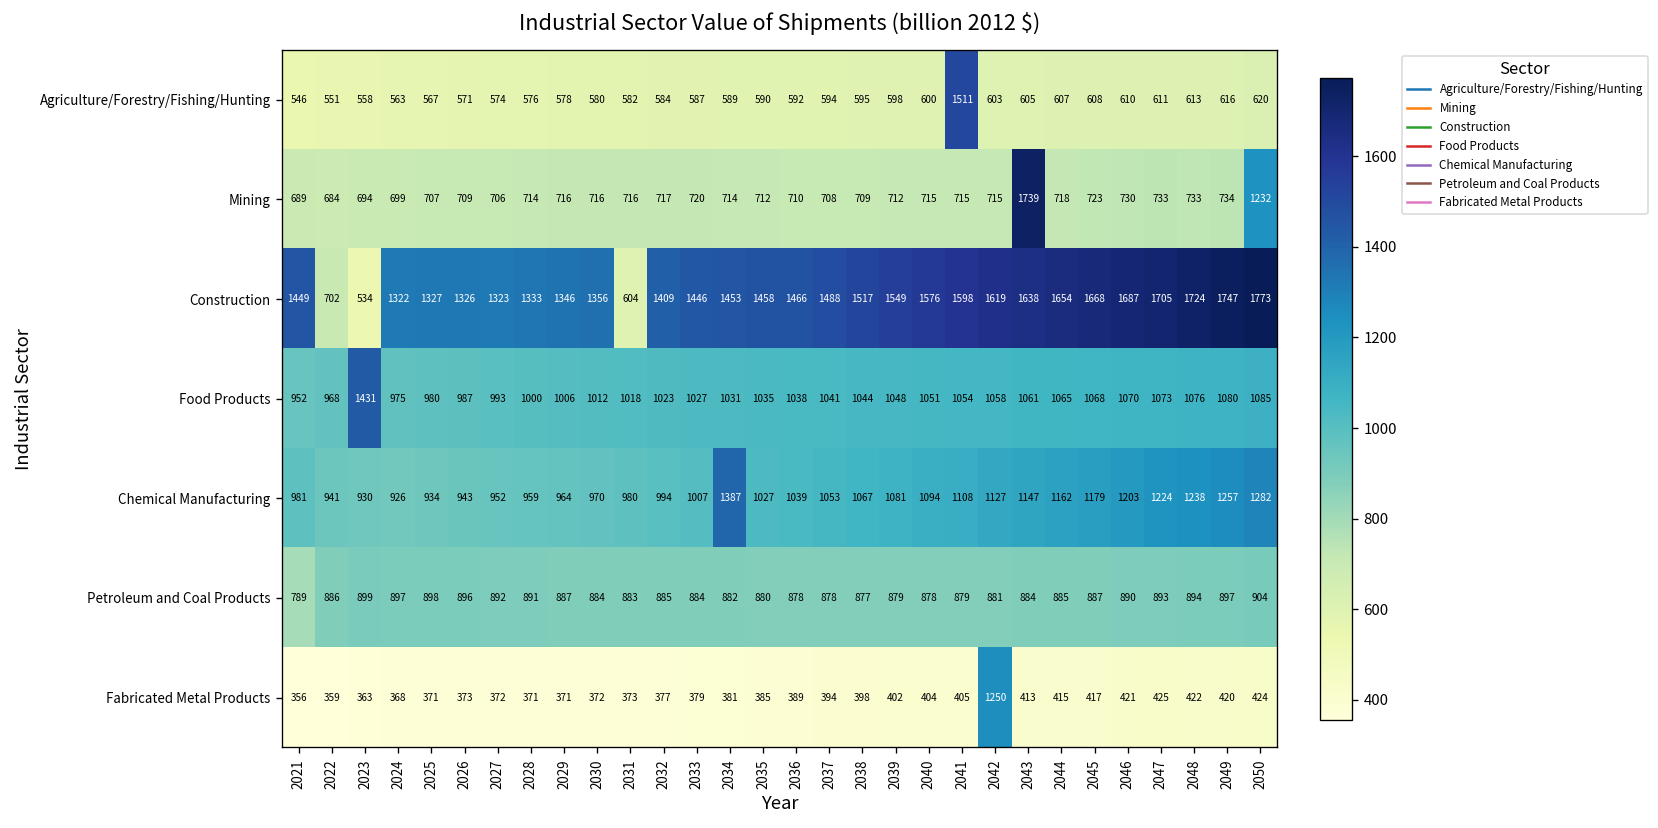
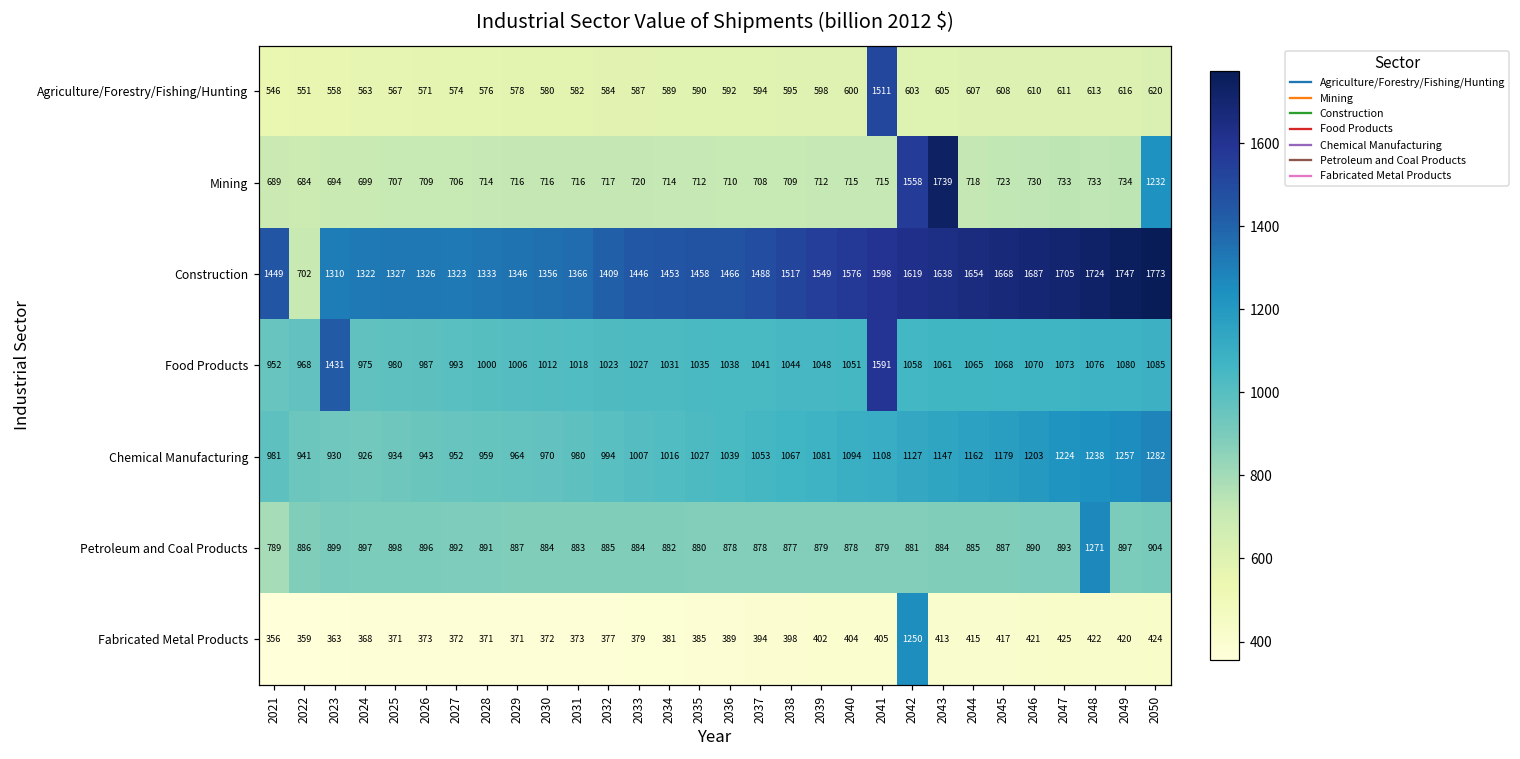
  {
    "Mining": {
      "2021": 689,
      "2022": 684,
      "2023": 694,
      "2024": 699,
      "2025": 707,
      "2026": 709,
      "2027": 706,
      "2028": 714,
      "2029": 716,
      "2030": 716,
      "2031": 716,
      "2032": 717,
      "2033": 720,
      "2034": 714,
      "2035": 712,
      "2036": 710,
      "2037": 708,
      "2038": 709,
      "2039": 712,
      "2040": 715,
      "2041": 715,
-     "2042": 715,
+     "2042": 1558,
      "2043": 1739,
      "2044": 718,
      "2045": 723,
      "2046": 730,
      "2047": 733,
      "2048": 733,
      "2049": 734,
      "2050": 1232
    },
    "Construction": {
      "2021": 1449,
      "2022": 702,
-     "2023": 534,
+     "2023": 1310,
      "2024": 1322,
      "2025": 1327,
      "2026": 1326,
      "2027": 1323,
      "2028": 1333,
      "2029": 1346,
      "2030": 1356,
-     "2031": 604,
+     "2031": 1366,
      "2032": 1409,
      "2033": 1446,
      "2034": 1453,
      "2035": 1458,
      "2036": 1466,
      "2037": 1488,
      "2038": 1517,
      "2039": 1549,
      "2040": 1576,
      "2041": 1598,
      "2042": 1619,
      "2043": 1638,
      "2044": 1654,
      "2045": 1668,
      "2046": 1687,
      "2047": 1705,
      "2048": 1724,
      "2049": 1747,
      "2050": 1773
    },
    "Food Products": {
      "2021": 952,
      "2022": 968,
      "2023": 1431,
      "2024": 975,
      "2025": 980,
      "2026": 987,
      "2027": 993,
      "2028": 1000,
      "2029": 1006,
      "2030": 1012,
      "2031": 1018,
      "2032": 1023,
      "2033": 1027,
      "2034": 1031,
      "2035": 1035,
      "2036": 1038,
      "2037": 1041,
      "2038": 1044,
      "2039": 1048,
      "2040": 1051,
-     "2041": 1054,
+     "2041": 1591,
      "2042": 1058,
      "2043": 1061,
      "2044": 1065,
      "2045": 1068,
      "2046": 1070,
      "2047": 1073,
      "2048": 1076,
      "2049": 1080,
      "2050": 1085
    },
    "Chemical Manufacturing": {
      "2021": 981,
      "2022": 941,
      "2023": 930,
      "2024": 926,
      "2025": 934,
      "2026": 943,
      "2027": 952,
      "2028": 959,
      "2029": 964,
      "2030": 970,
      "2031": 980,
      "2032": 994,
      "2033": 1007,
-     "2034": 1387,
+     "2034": 1016,
      "2035": 1027,
      "2036": 1039,
      "2037": 1053,
      "2038": 1067,
      "2039": 1081,
      "2040": 1094,
      "2041": 1108,
      "2042": 1127,
      "2043": 1147,
      "2044": 1162,
      "2045": 1179,
      "2046": 1203,
      "2047": 1224,
      "2048": 1238,
      "2049": 1257,
      "2050": 1282
    },
    "Petroleum and Coal Products": {
      "2021": 789,
      "2022": 886,
      "2023": 899,
      "2024": 897,
      "2025": 898,
      "2026": 896,
      "2027": 892,
      "2028": 891,
      "2029": 887,
      "2030": 884,
      "2031": 883,
      "2032": 885,
      "2033": 884,
      "2034": 882,
      "2035": 880,
      "2036": 878,
      "2037": 878,
      "2038": 877,
      "2039": 879,
      "2040": 878,
      "2041": 879,
      "2042": 881,
      "2043": 884,
      "2044": 885,
      "2045": 887,
      "2046": 890,
      "2047": 893,
-     "2048": 894,
+     "2048": 1271,
      "2049": 897,
      "2050": 904
    }
  }
